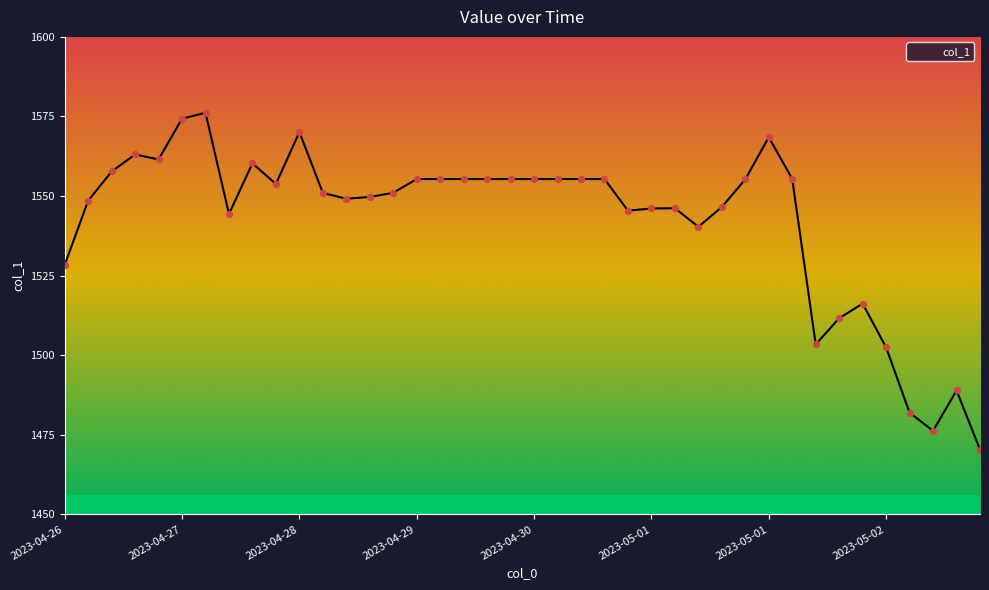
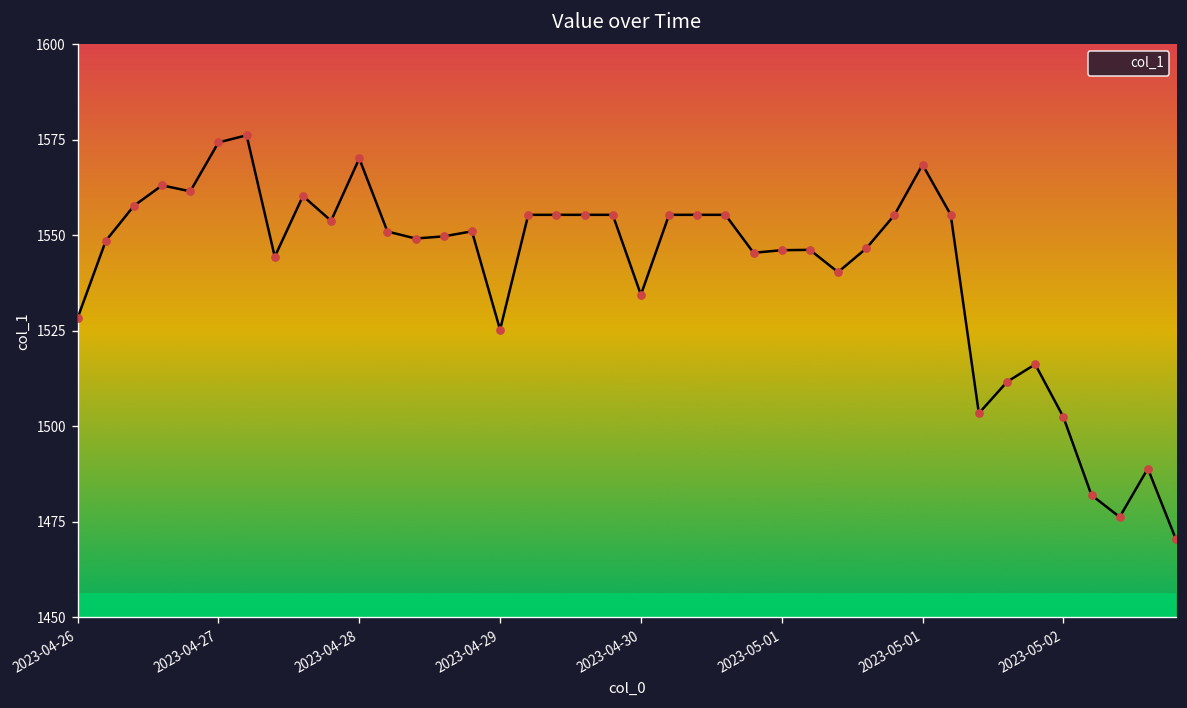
  {
    "2023-04-26": 1528,
    "2023-04-27": 1574,
    "2023-04-28": 1570,
-   "2023-04-29": 1555,
-   "2023-04-30": 1555,
+   "2023-04-29": 1525,
+   "2023-04-30": 1534,
    "2023-05-02": 1502
  }
